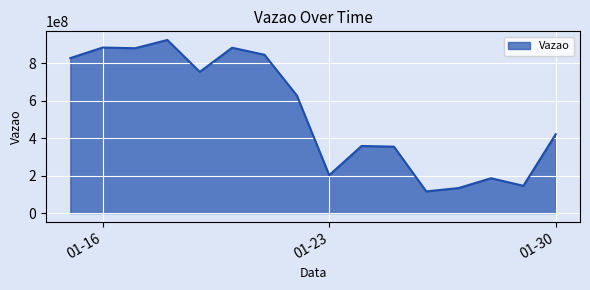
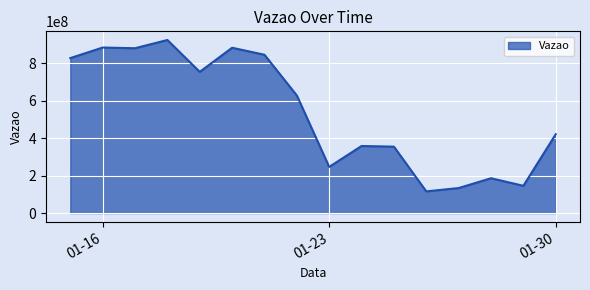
  {
    "01-16": 880000000,
-   "01-23": 200000000,
+   "01-23": 250000000,
    "01-30": 420000000
  }
